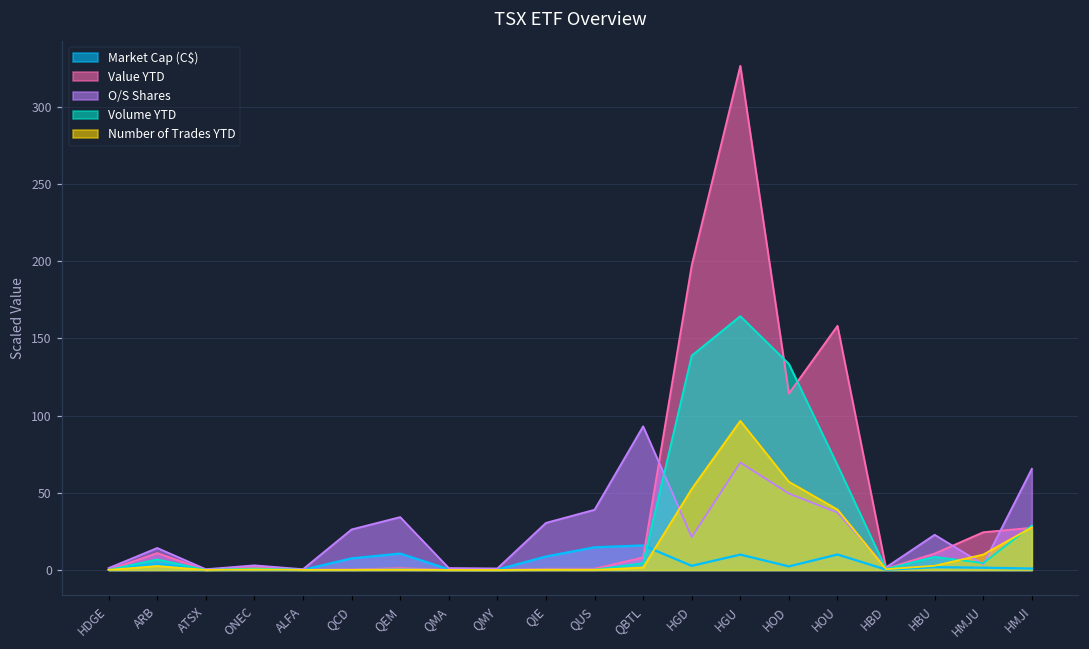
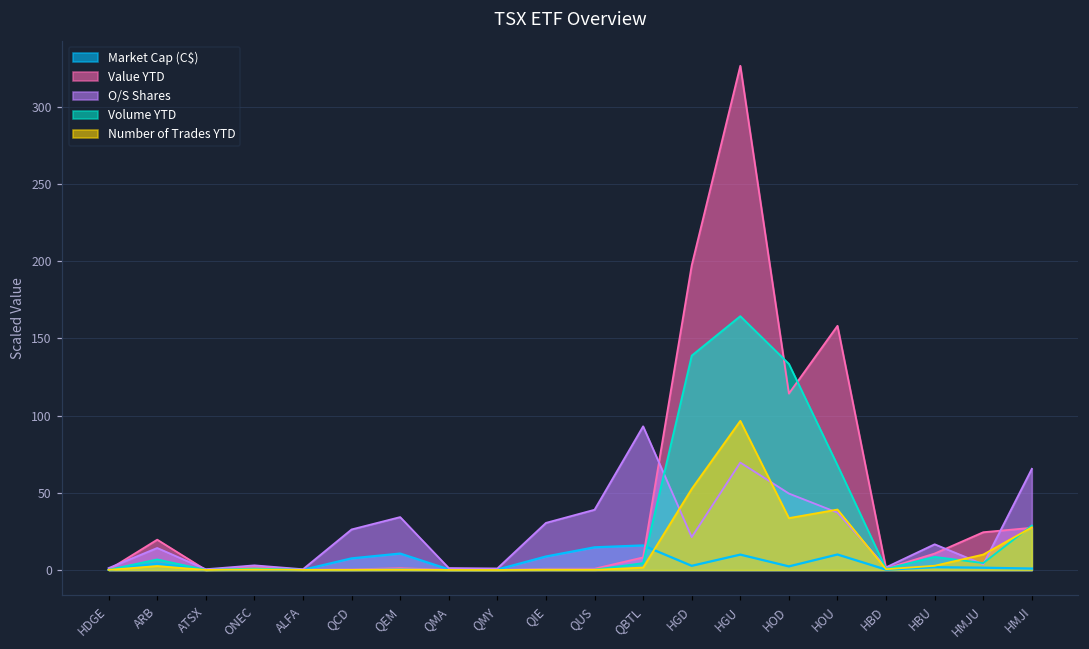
  {
    "Value YTD": {
-     "ARB": 11,
+     "ARB": 20,
      "QBTL": 8,
      "HGD": 197,
      "HGU": 326,
      "HOD": 114,
      "HOU": 158,
      "HBU": 11,
      "HMJU": 24
    },
    "O/S Shares": {
      "ARB": 14,
      "QCD": 26,
      "QEM": 34,
      "QIE": 31,
      "QUS": 39,
      "QBTL": 93,
      "HGD": 21,
      "HGU": 70,
      "HOD": 50,
      "HOU": 37,
-     "HBU": 23,
+     "HBU": 17,
      "HMJI": 65
    },
    "Number of Trades YTD": {
      "QBTL": 2,
      "HGD": 53,
      "HGU": 97,
-     "HOD": 57,
+     "HOD": 34,
      "HOU": 39,
      "HMJU": 10
    }
  }
